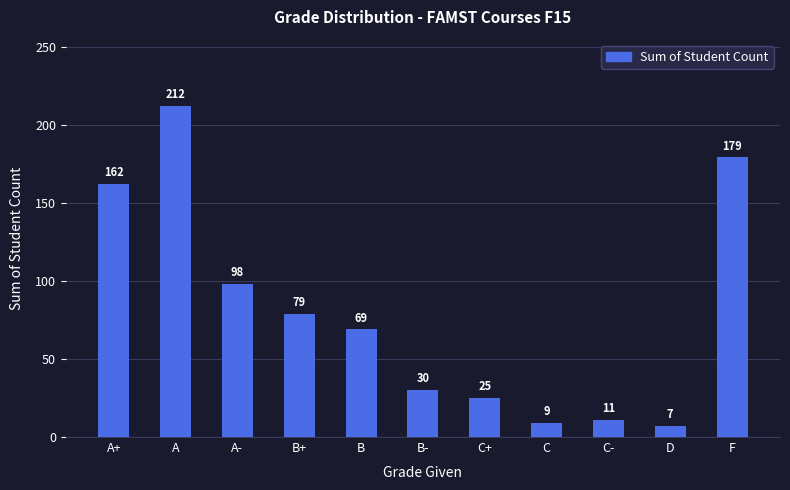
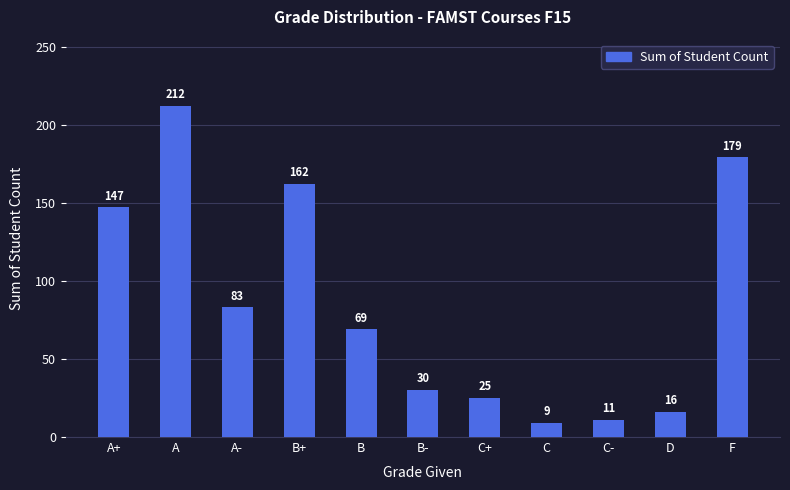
  {
-   "A+": 162,
+   "A+": 147,
    "A": 212,
-   "A-": 98,
-   "B+": 79,
+   "A-": 83,
+   "B+": 162,
    "B": 69,
    "B-": 30,
    "C+": 25,
    "C": 9,
    "C-": 11,
-   "D": 7,
+   "D": 16,
    "F": 179
  }
